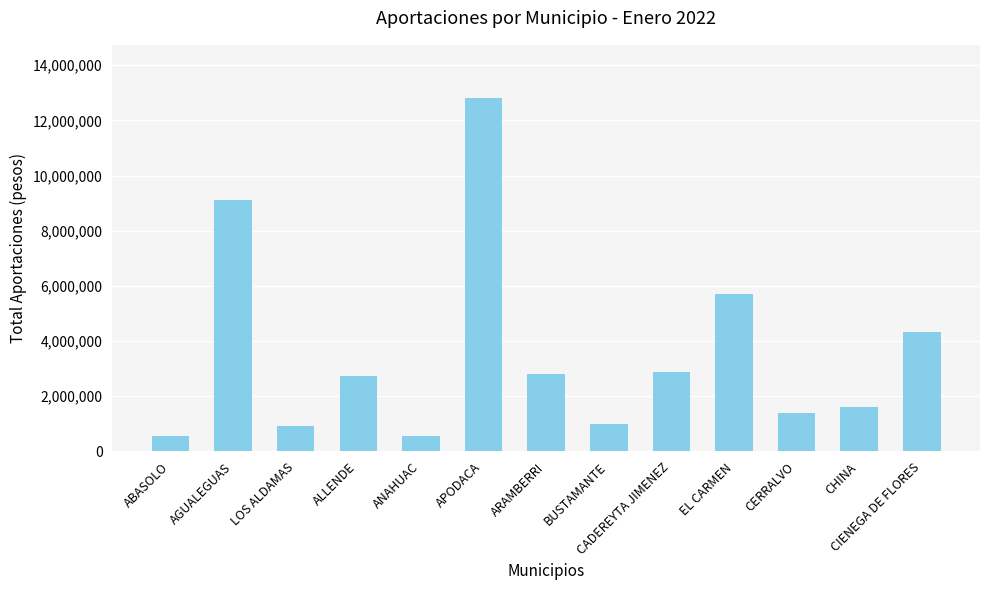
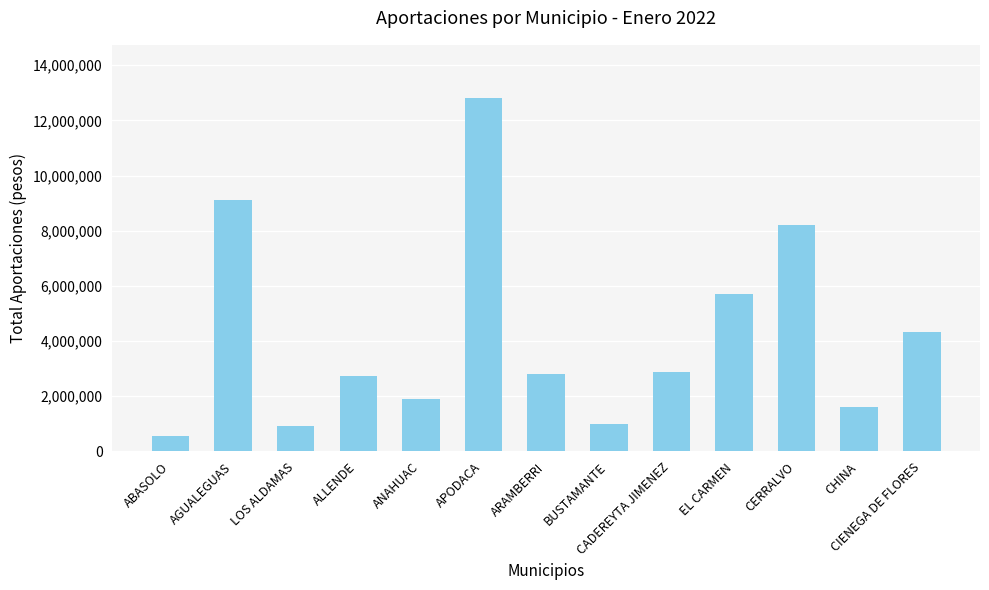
  {
    "ABASOLO": "600,000",
    "AGUALEGUAS": "9,100,000",
    "LOS ALDAMAS": "900,000",
    "ALLENDE": "2,700,000",
-   "ANAHUAC": "600,000",
+   "ANAHUAC": "1,900,000",
    "APODACA": "12,800,000",
    "ARAMBERRI": "2,800,000",
    "BUSTAMANTE": "1,000,000",
    "CADEREYTA JIMENEZ": "2,900,000",
    "EL CARMEN": "5,700,000",
-   "CERRALVO": "1,400,000",
+   "CERRALVO": "8,200,000",
    "CHINA": "1,600,000",
    "CIENEGA DE FLORES": "4,300,000"
  }
